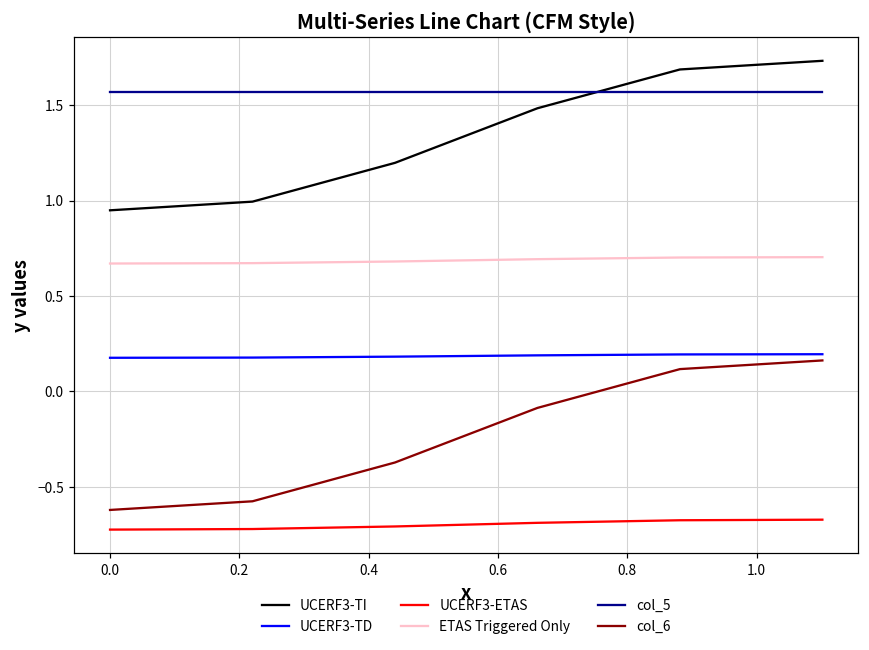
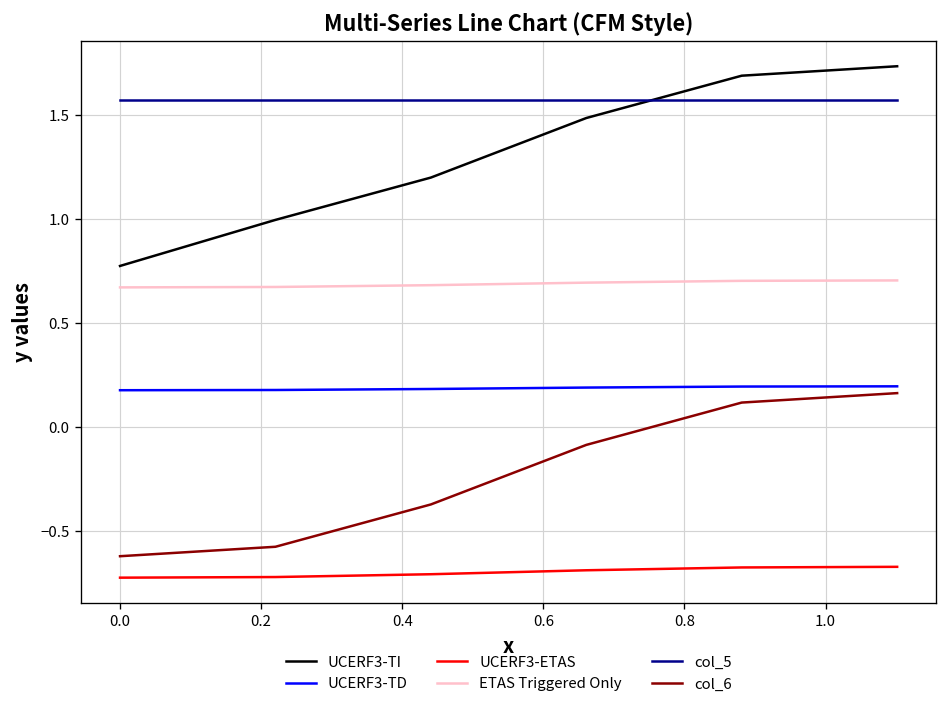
  {
    "UCERF3-TI": {
-     "0.0": 0.95
+     "0.0": 0.77
    },
    "UCERF3-TD": {
      "0.0": 0.18
    },
    "UCERF3-ETAS": {
      "0.0": -0.72
    },
    "ETAS Triggered Only": {
      "0.0": 0.67
    },
    "col_5": {
      "0.0": 1.57
    },
    "col_6": {
      "0.0": -0.62
    }
  }
